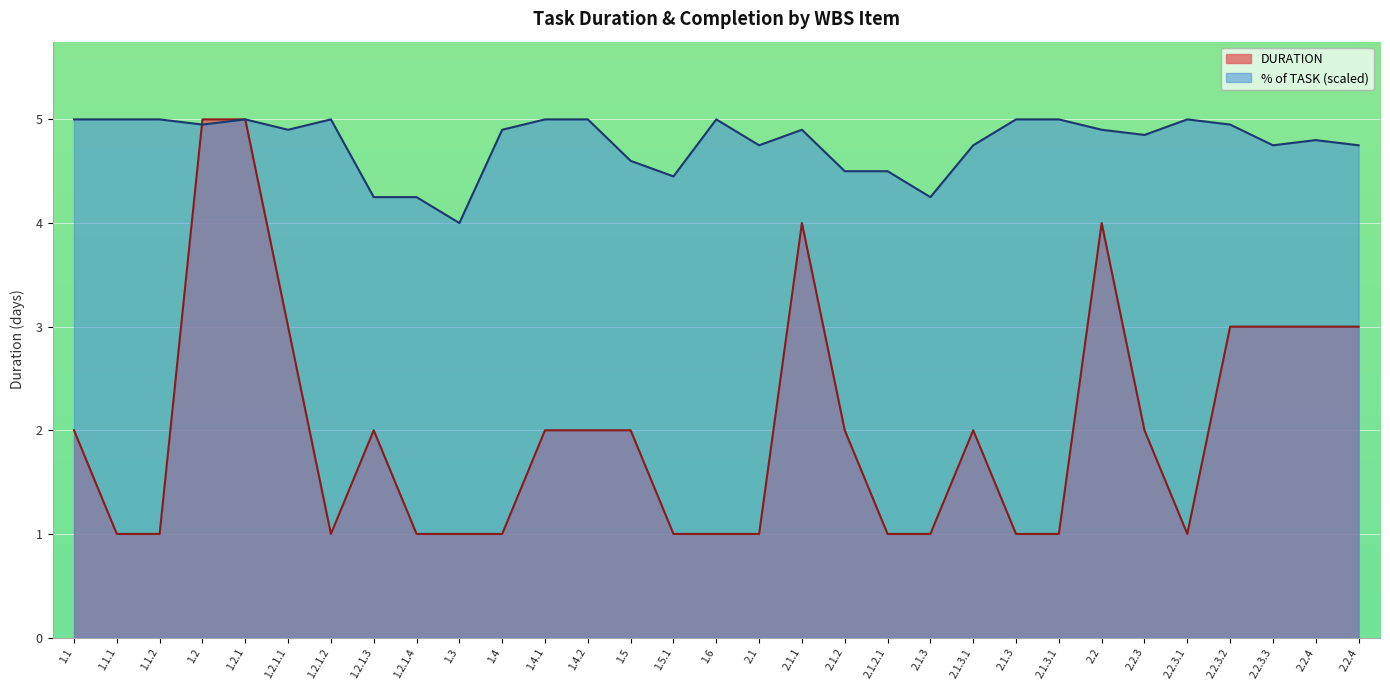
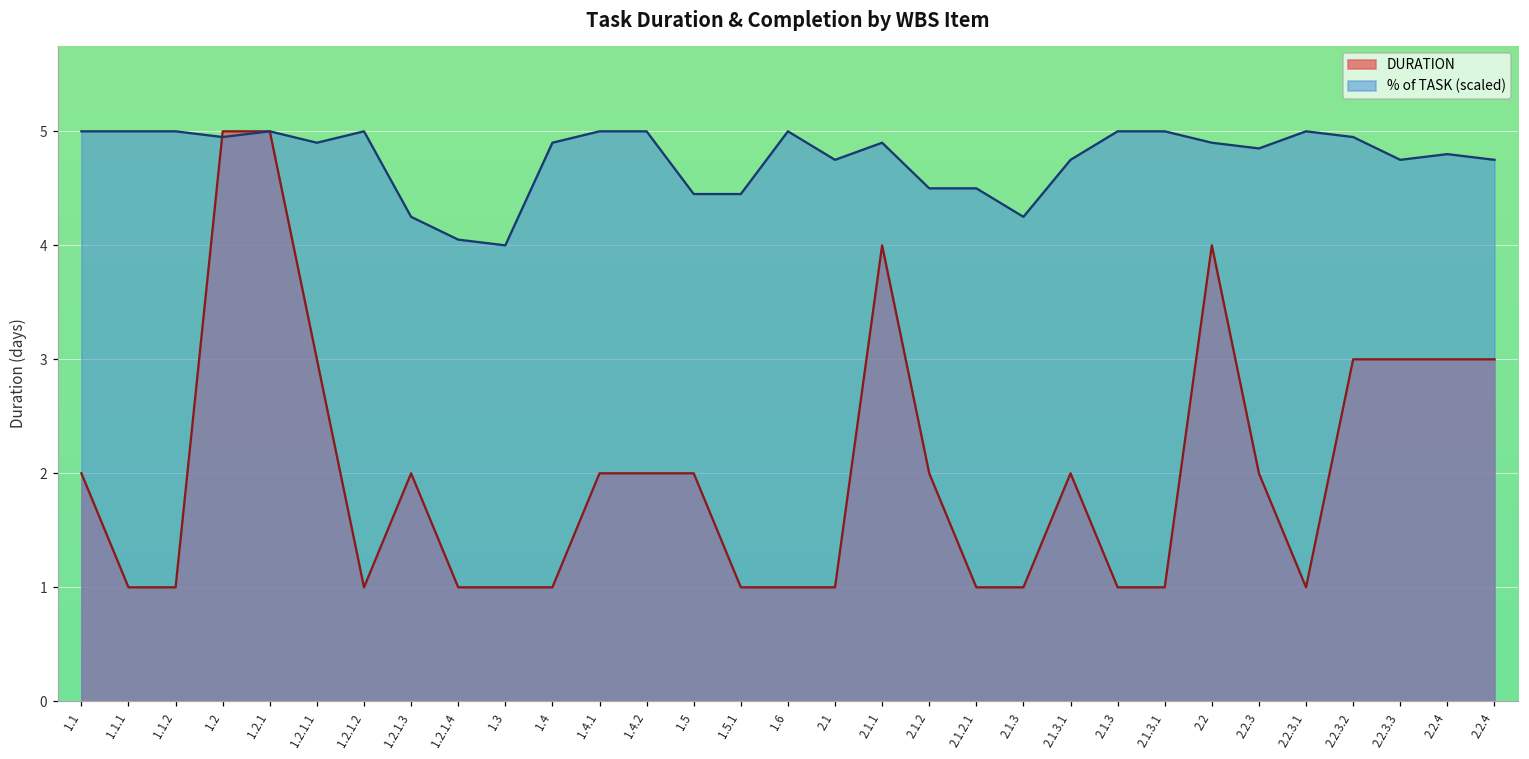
  {
    "DURATION": {
      "1.1": 2.00,
      "1.1.1": 1.00,
      "1.1.2": 1.00,
      "1.2": 5.00,
      "1.2.1.1": 3.00,
      "1.2.1.2": 1.00,
      "1.2.1.3": 2.00,
      "1.2.1.4": 1.00,
      "1.3": 1.00,
      "1.4": 1.00,
      "1.4.1": 2.00,
      "1.4.2": 2.00,
      "1.5": 2.00,
      "1.5.1": 1.00,
      "1.6": 1.00,
      "2.1": 1.00,
      "2.1.1": 4.00,
      "2.1.2": 2.00,
      "2.1.2.1": 1.00,
      "2.2": 4.00,
      "2.2.3": 2.00,
      "2.2.3.1": 1.00,
      "2.2.3.2": 3.00,
      "2.2.3.3": 3.00
    },
    "% of TASK (scaled)": {
      "1.1": 5.00,
      "1.1.1": 5.00,
      "1.1.2": 5.00,
      "1.2": 4.95,
      "1.2.1.1": 4.90,
      "1.2.1.2": 5.00,
      "1.2.1.3": 4.25,
-     "1.2.1.4": 4.25,
+     "1.2.1.4": 4.05,
      "1.3": 4.00,
      "1.4": 4.90,
      "1.4.1": 5.00,
      "1.4.2": 5.00,
-     "1.5": 4.60,
+     "1.5": 4.45,
      "1.5.1": 4.45,
      "1.6": 5.00,
      "2.1": 4.75,
      "2.1.1": 4.90,
      "2.1.2": 4.50,
      "2.1.2.1": 4.50,
      "2.2": 4.90,
      "2.2.3": 4.85,
      "2.2.3.1": 5.00,
      "2.2.3.2": 4.95,
      "2.2.3.3": 4.75
    }
  }
